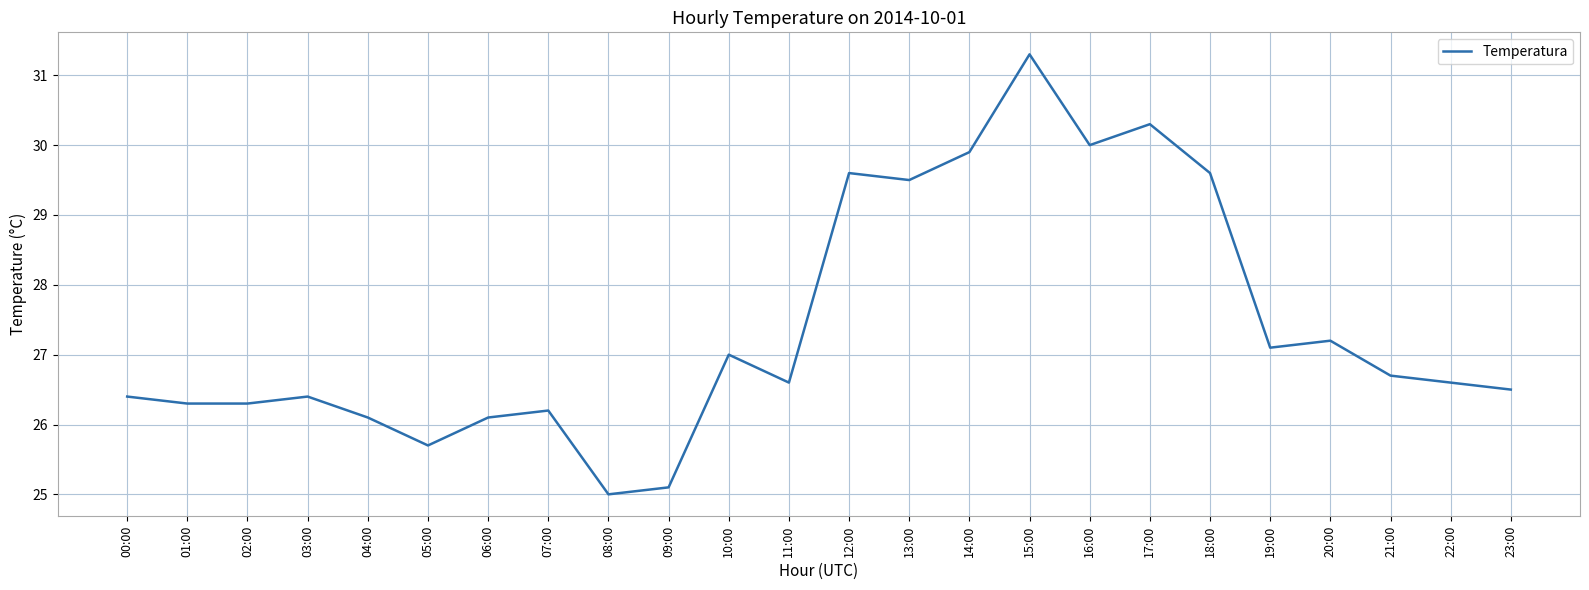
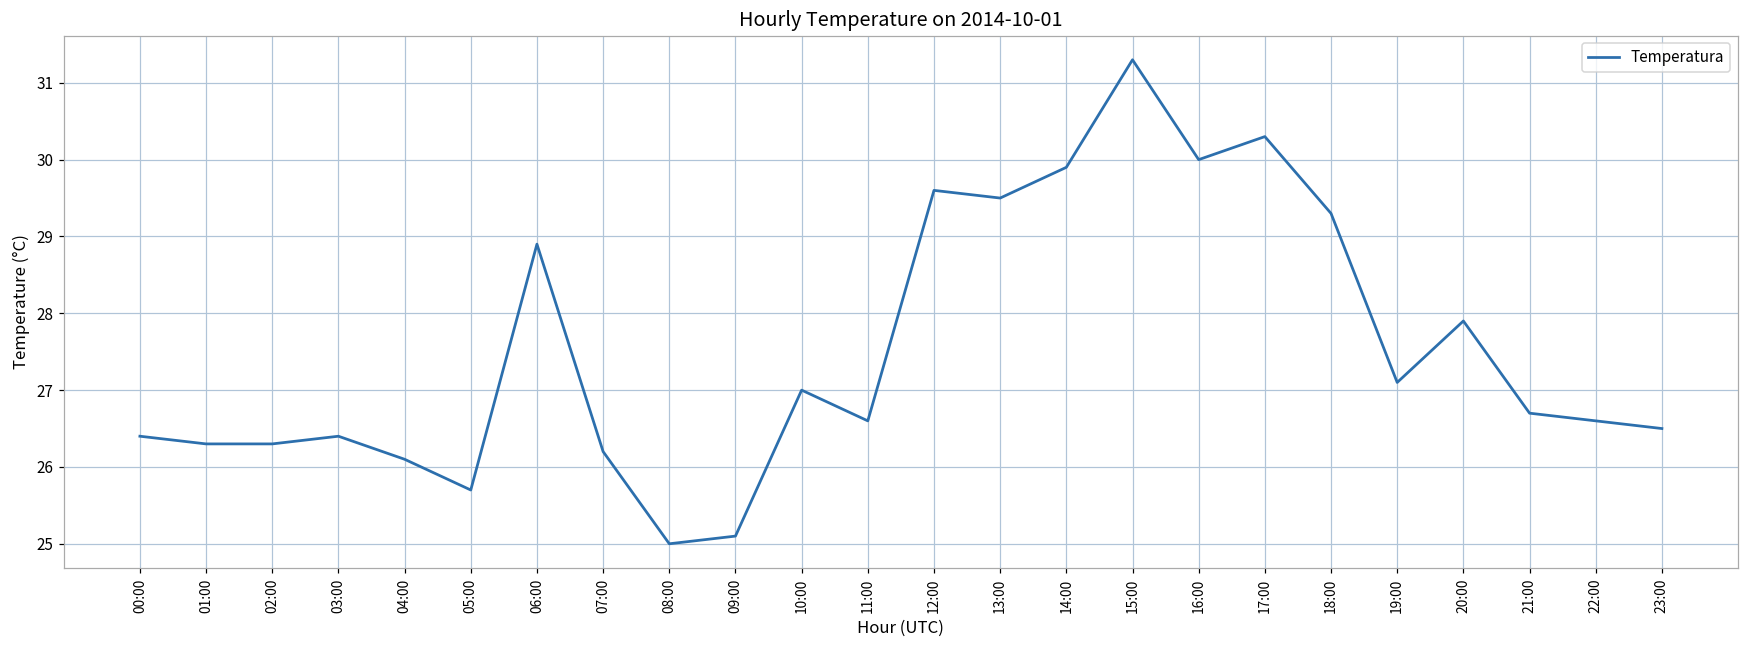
  {
    "00:00": 26.4,
    "01:00": 26.3,
    "02:00": 26.3,
    "03:00": 26.4,
    "04:00": 26.1,
    "05:00": 25.7,
-   "06:00": 26.1,
+   "06:00": 28.9,
    "07:00": 26.2,
    "08:00": 25.0,
    "09:00": 25.1,
    "10:00": 27.0,
    "11:00": 26.6,
    "12:00": 29.6,
    "13:00": 29.5,
    "14:00": 29.9,
    "15:00": 31.3,
    "16:00": 30.0,
    "17:00": 30.3,
-   "18:00": 29.6,
+   "18:00": 29.3,
    "19:00": 27.1,
-   "20:00": 27.2,
+   "20:00": 27.9,
    "21:00": 26.7,
    "22:00": 26.6,
    "23:00": 26.5
  }
